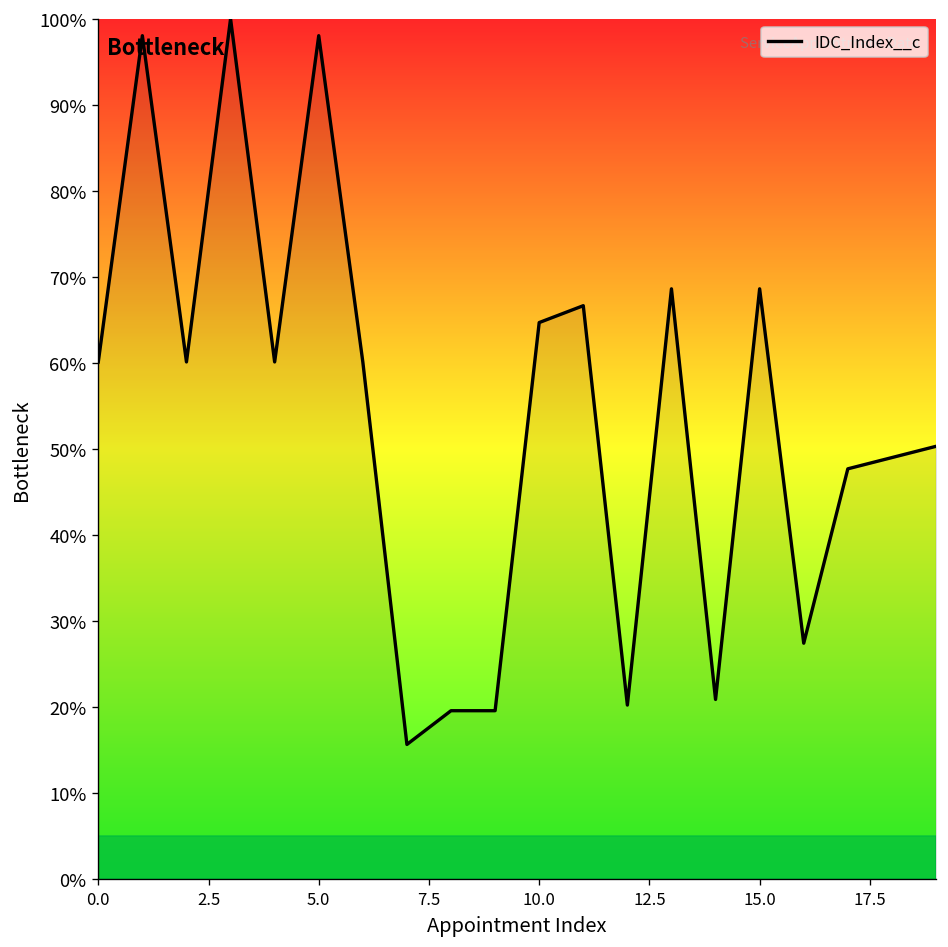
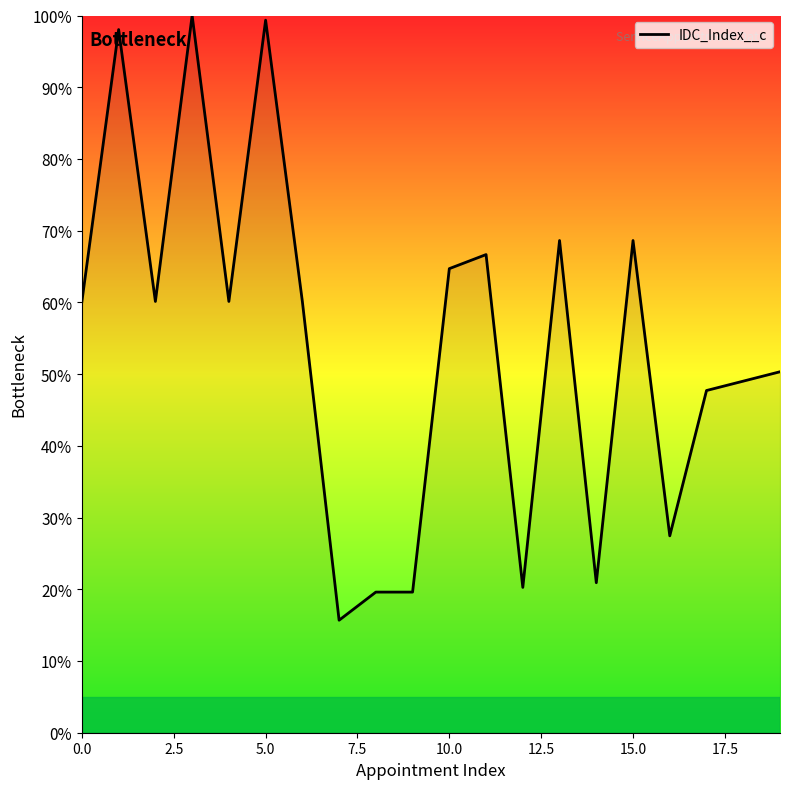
  {
    "0.0": "60%",
-   "5.0": "98%",
+   "5.0": "99%",
    "10.0": "65%",
    "15.0": "69%"
  }
